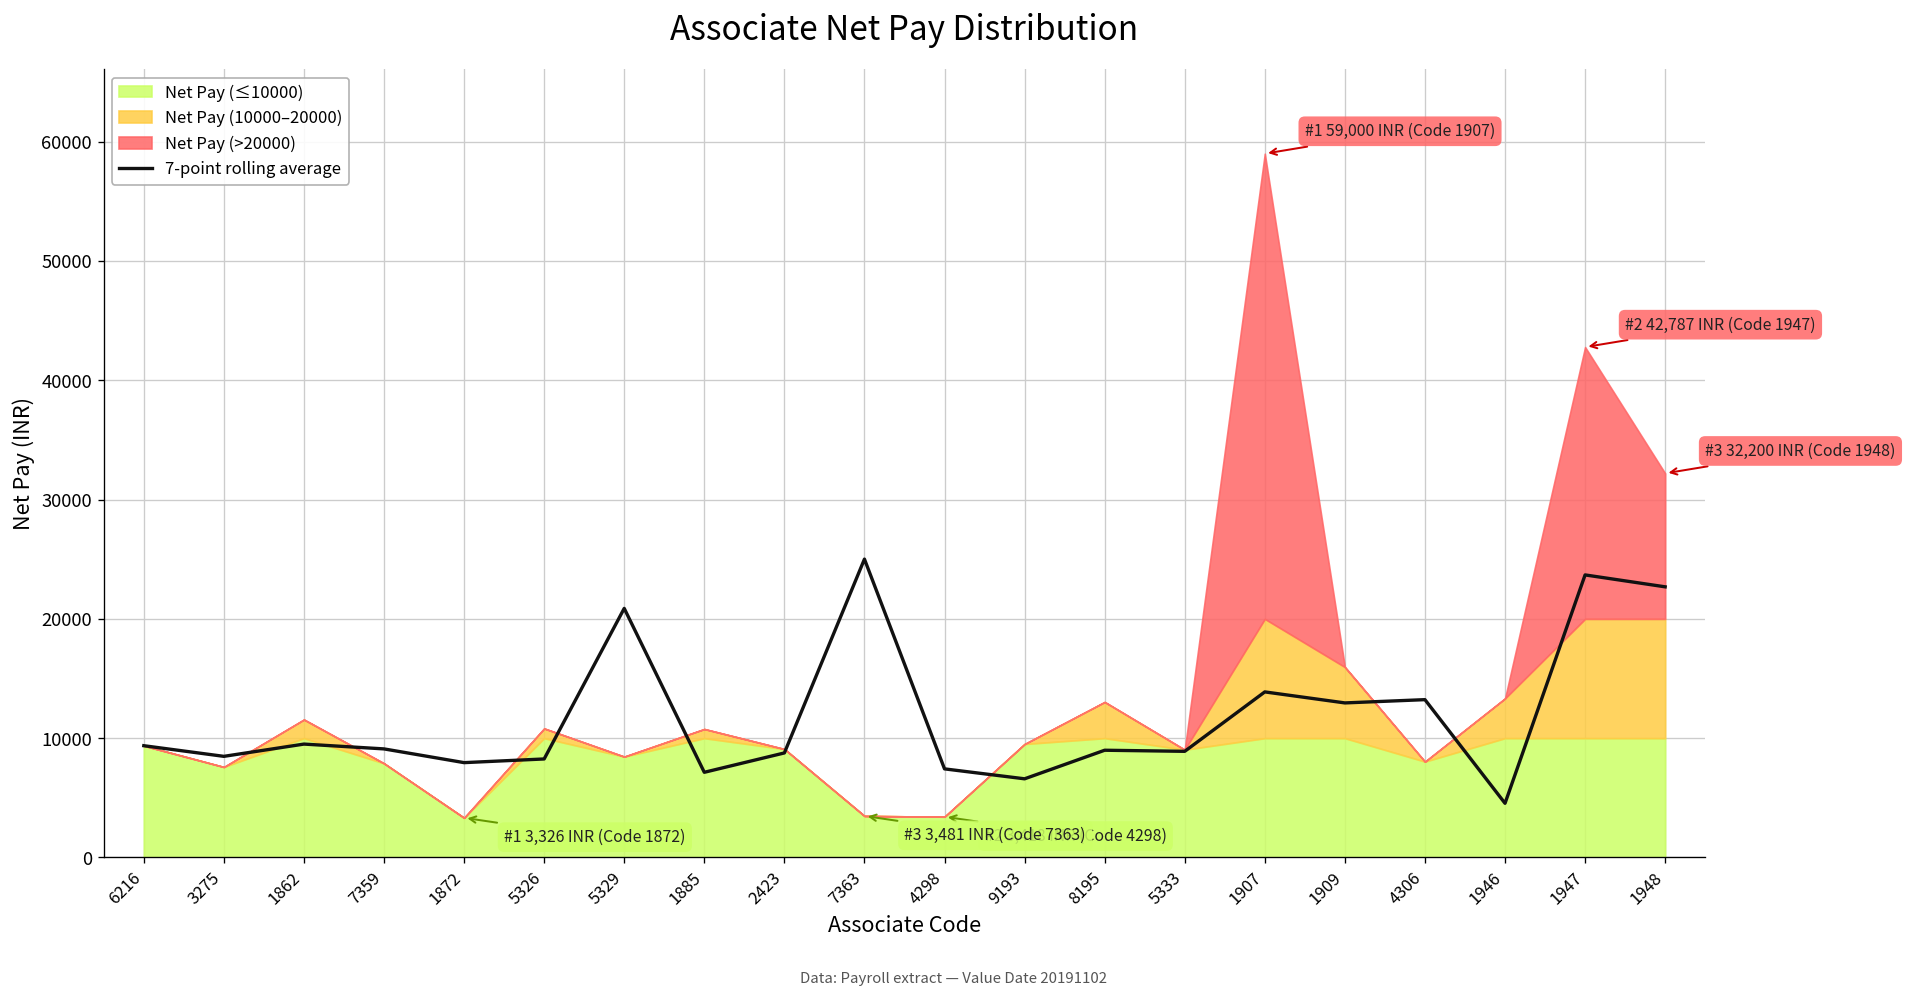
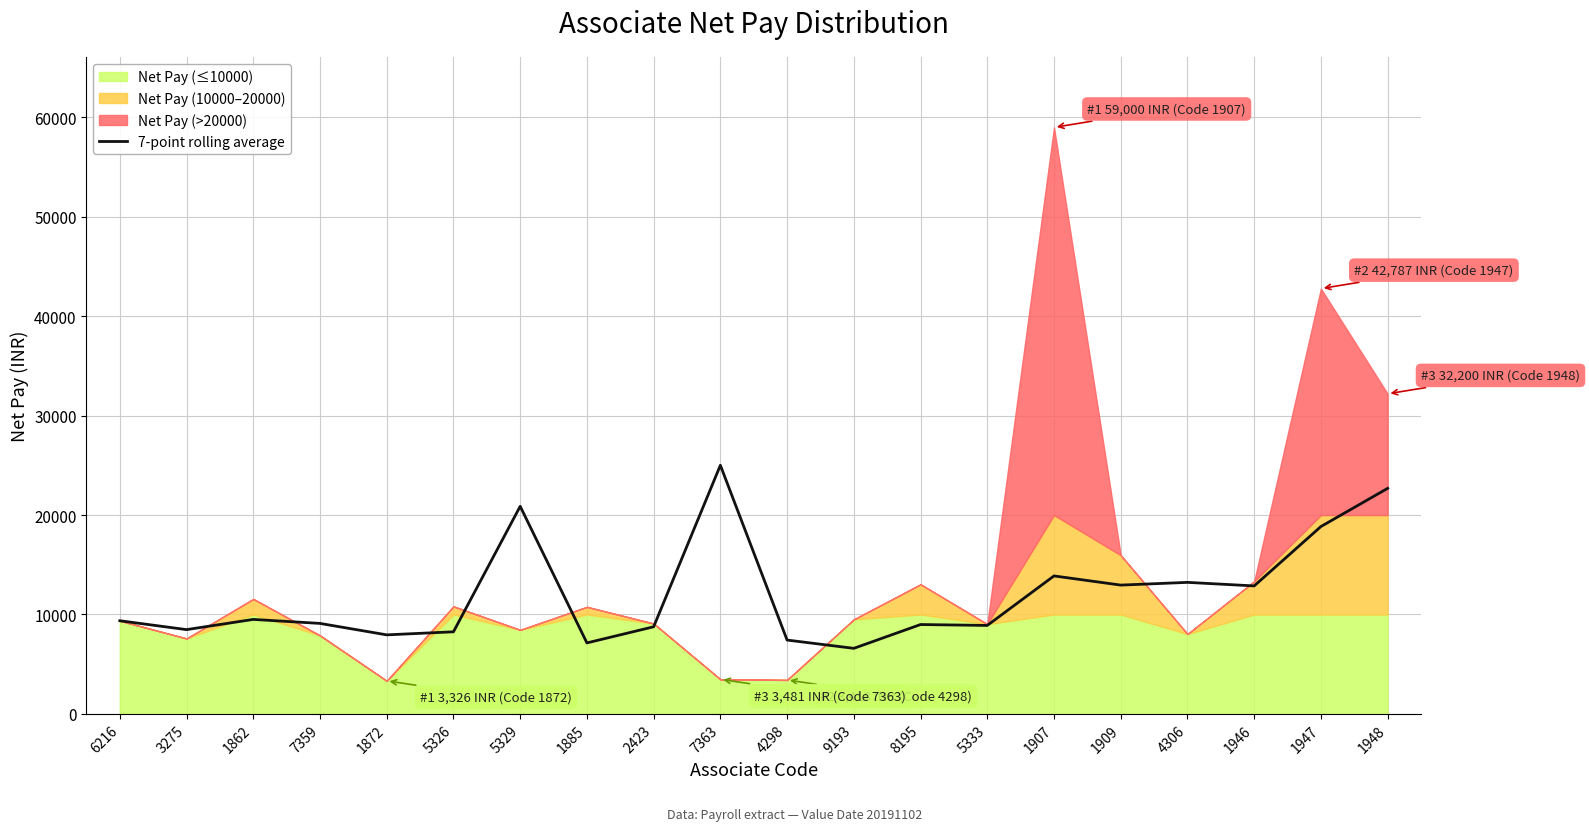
  {
    "7-point rolling average": {
      "3275": 8000,
      "1862": 10000,
      "7359": 9000,
      "1872": 8000,
      "5326": 8000,
      "5329": 21000,
      "1885": 7000,
      "2423": 9000,
      "7363": 25000,
      "4298": 7000,
      "9193": 7000,
      "8195": 9000,
      "1907": 14000,
      "1909": 13000,
      "4306": 13000,
-     "1946": 5000,
-     "1947": 24000,
+     "1946": 13000,
+     "1947": 19000,
      "1948": 23000
    },
    "Net Pay (≤10000)": {
      "1862": 10000,
      "5326": 10000,
      "1885": 10000,
      "8195": 10000,
      "1907": 10000,
      "1909": 10000,
      "1946": 10000,
      "1947": 10000,
      "1948": 10000
    }
  }
